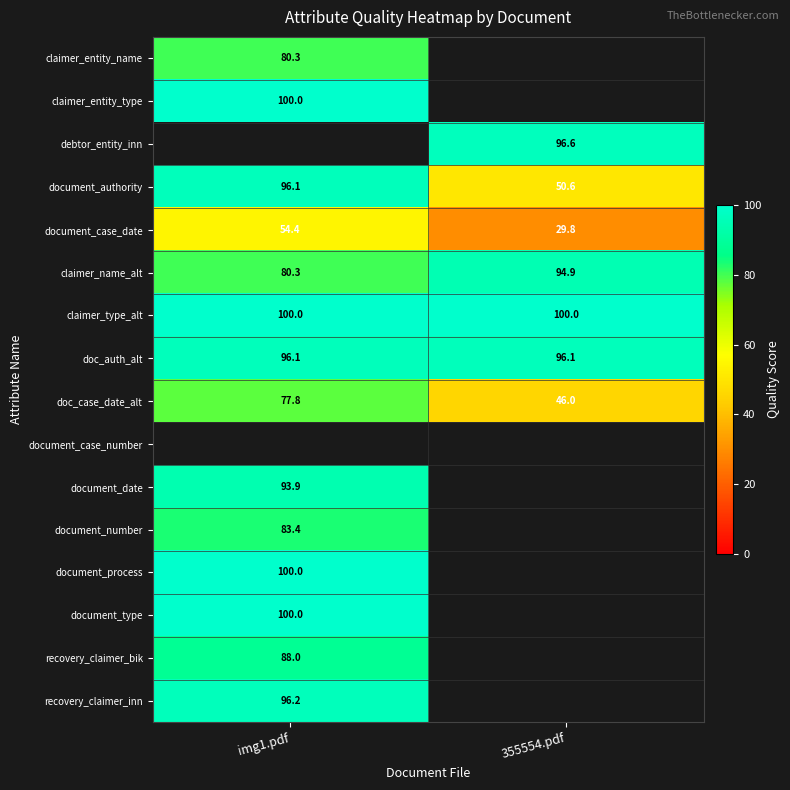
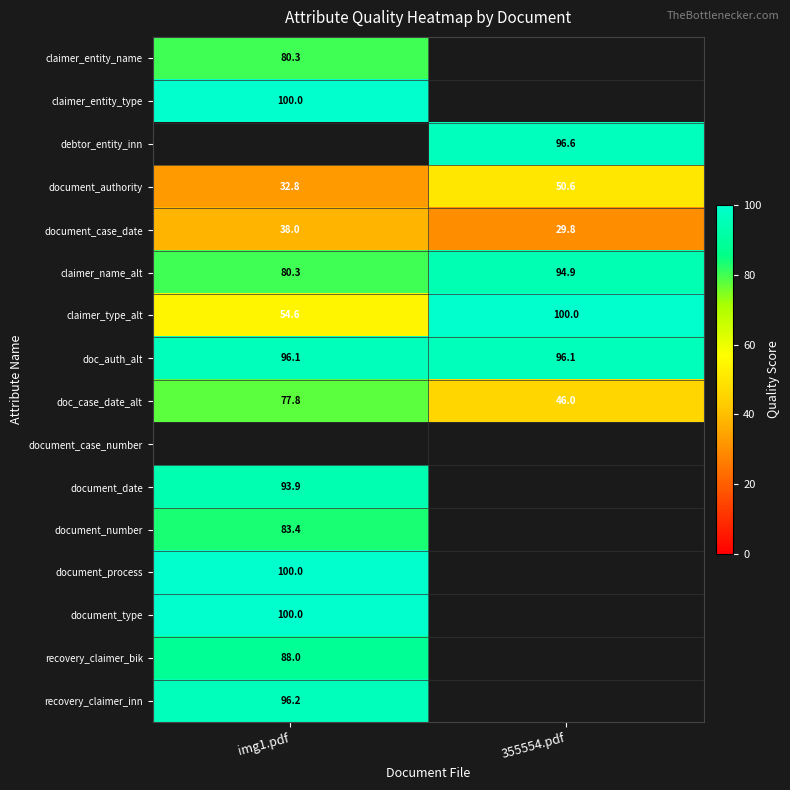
  {
    "claimer_entity_name": {
      "img1.pdf": 80.3
    },
    "claimer_entity_type": {
      "img1.pdf": 100.0
    },
    "debtor_entity_inn": {
      "355554.pdf": 96.6
    },
    "document_authority": {
-     "img1.pdf": 96.1,
+     "img1.pdf": 32.8,
      "355554.pdf": 50.6
    },
    "document_case_date": {
-     "img1.pdf": 54.4,
+     "img1.pdf": 38.0,
      "355554.pdf": 29.8
    },
    "claimer_name_alt": {
      "img1.pdf": 80.3,
      "355554.pdf": 94.9
    },
    "claimer_type_alt": {
-     "img1.pdf": 100.0,
+     "img1.pdf": 54.6,
      "355554.pdf": 100.0
    },
    "doc_auth_alt": {
      "img1.pdf": 96.1,
      "355554.pdf": 96.1
    },
    "doc_case_date_alt": {
      "img1.pdf": 77.8,
      "355554.pdf": 46.0
    },
    "document_date": {
      "img1.pdf": 93.9
    },
    "document_number": {
      "img1.pdf": 83.4
    },
    "document_process": {
      "img1.pdf": 100.0
    },
    "document_type": {
      "img1.pdf": 100.0
    },
    "recovery_claimer_bik": {
      "img1.pdf": 88.0
    },
    "recovery_claimer_inn": {
      "img1.pdf": 96.2
    }
  }
